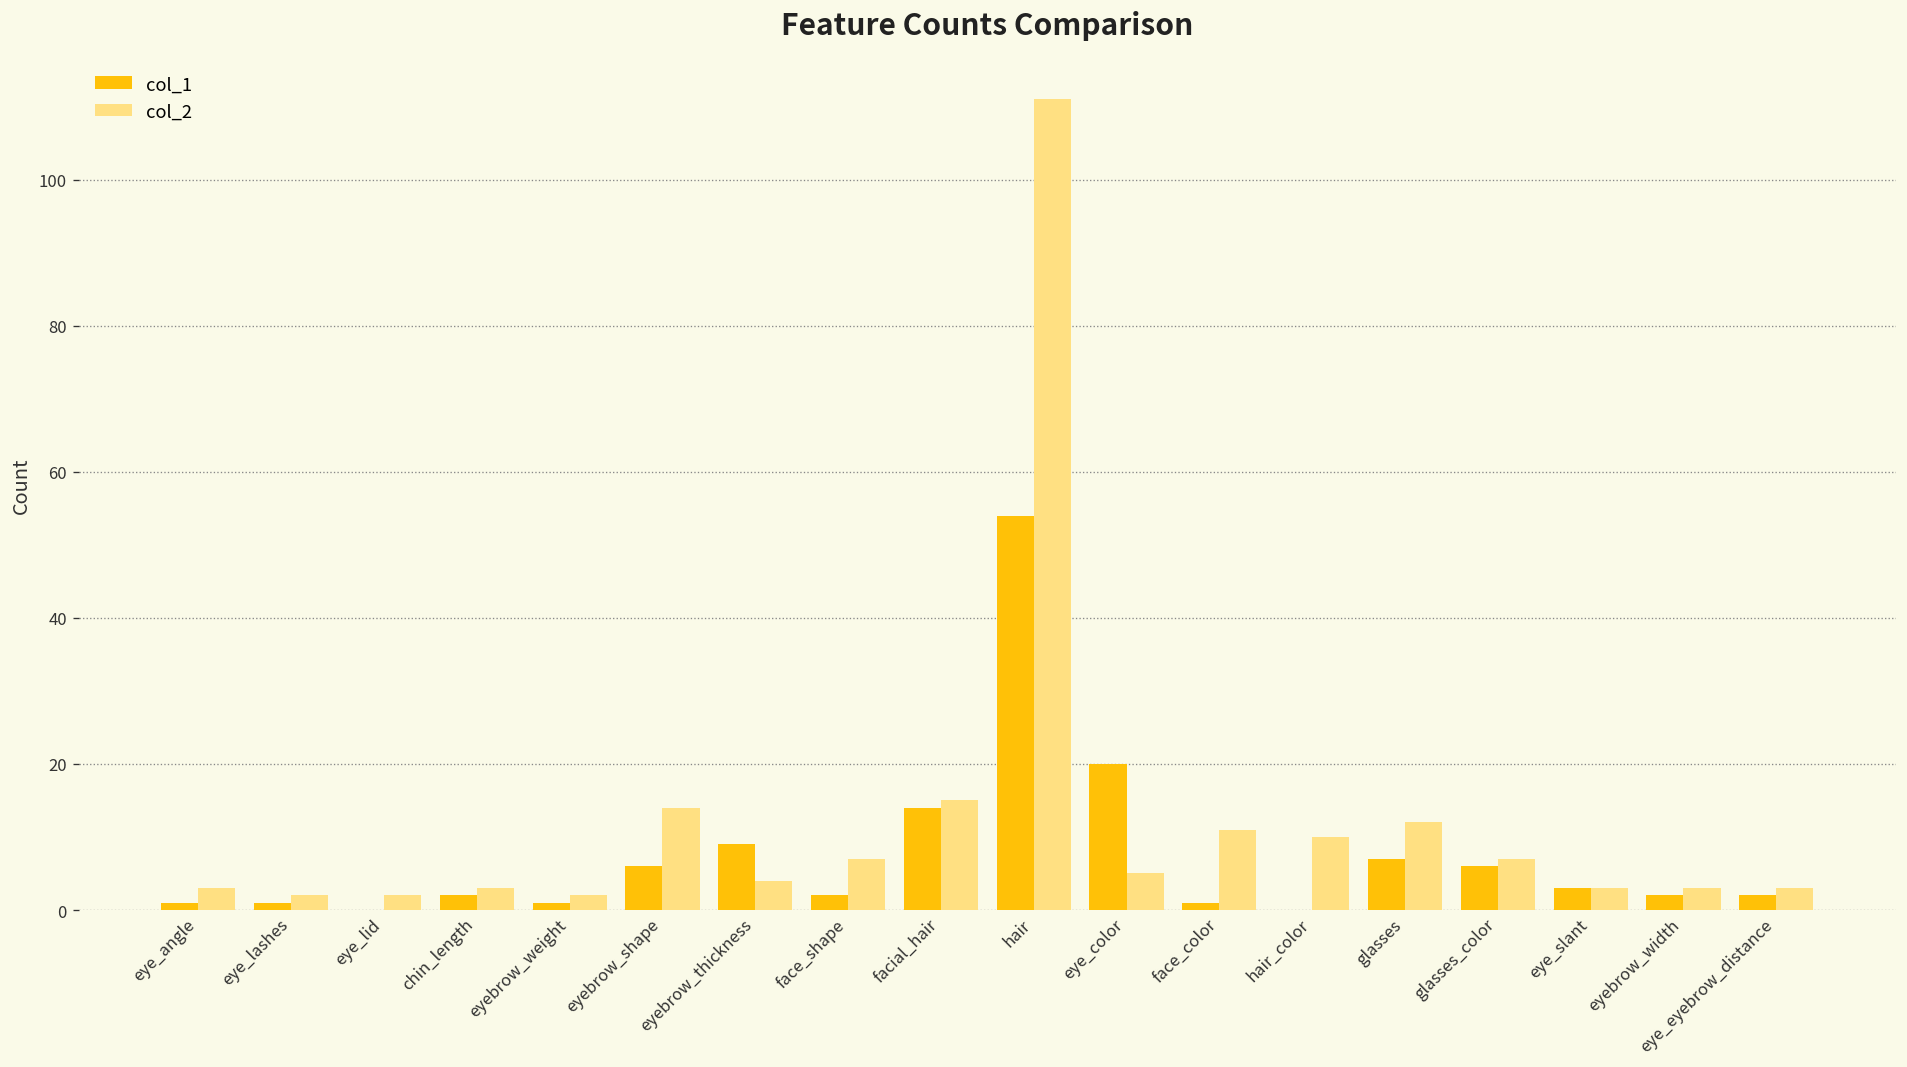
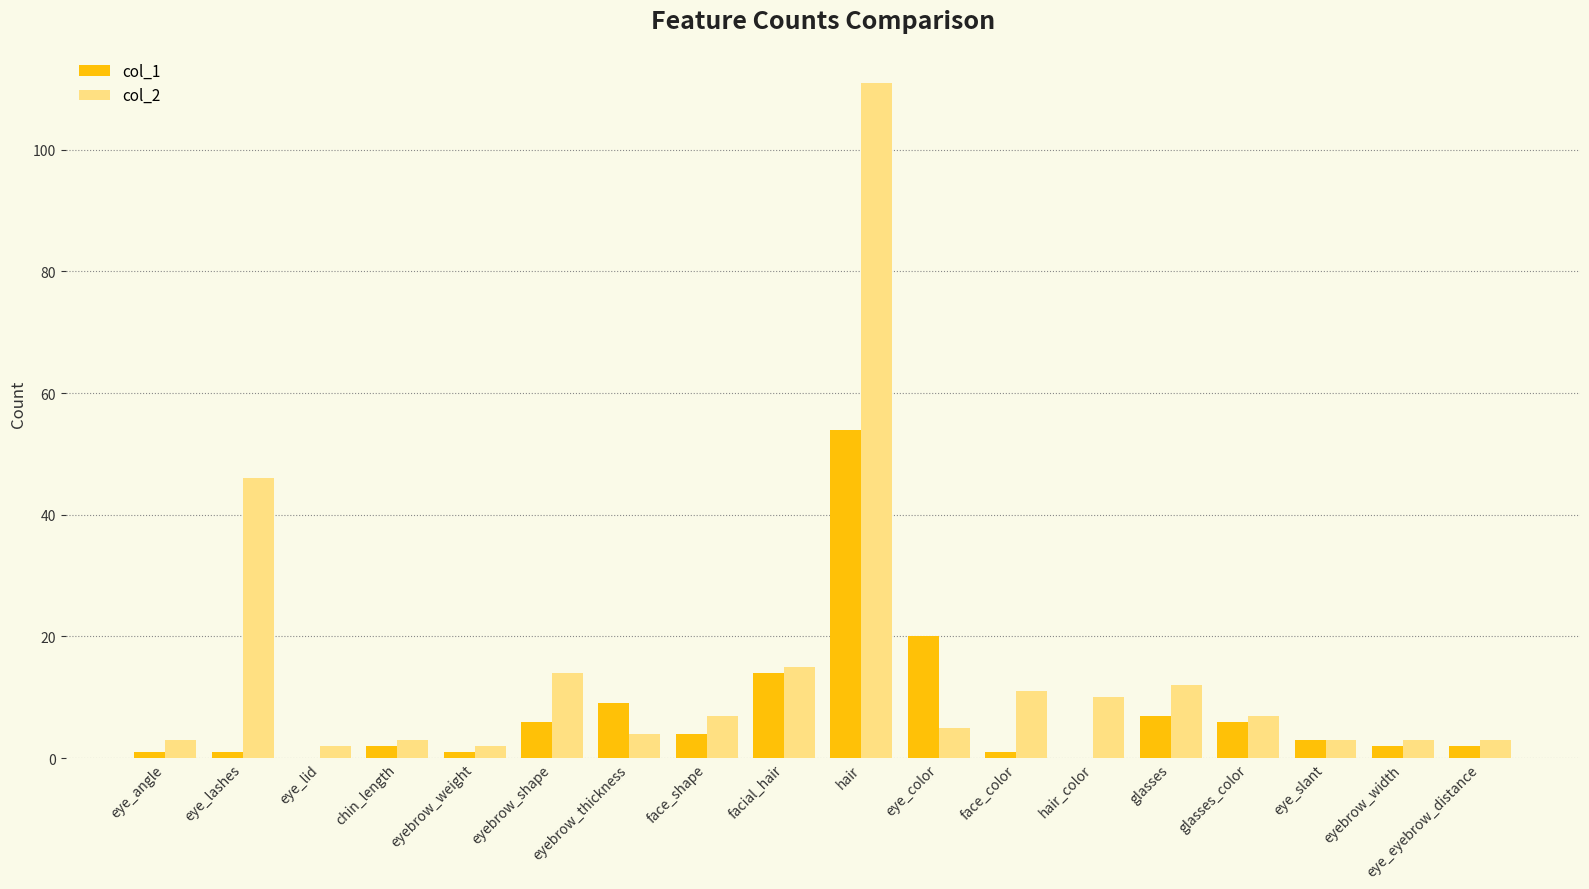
  {
    "col_1": {
      "eye_angle": 1,
      "eye_lashes": 1,
      "eye_lid": 0,
      "chin_length": 2,
      "eyebrow_weight": 1,
      "eyebrow_shape": 6,
      "eyebrow_thickness": 9,
-     "face_shape": 2,
+     "face_shape": 4,
      "facial_hair": 14,
      "hair": 54,
      "eye_color": 20,
      "face_color": 1,
      "hair_color": 0,
      "glasses": 7,
      "glasses_color": 6,
      "eye_slant": 3,
      "eyebrow_width": 2,
      "eye_eyebrow_distance": 2
    },
    "col_2": {
      "eye_angle": 3,
-     "eye_lashes": 2,
+     "eye_lashes": 46,
      "eye_lid": 2,
      "chin_length": 3,
      "eyebrow_weight": 2,
      "eyebrow_shape": 14,
      "eyebrow_thickness": 4,
      "face_shape": 7,
      "facial_hair": 15,
      "hair": 111,
      "eye_color": 5,
      "face_color": 11,
      "hair_color": 10,
      "glasses": 12,
      "glasses_color": 7,
      "eye_slant": 3,
      "eyebrow_width": 3,
      "eye_eyebrow_distance": 3
    }
  }
